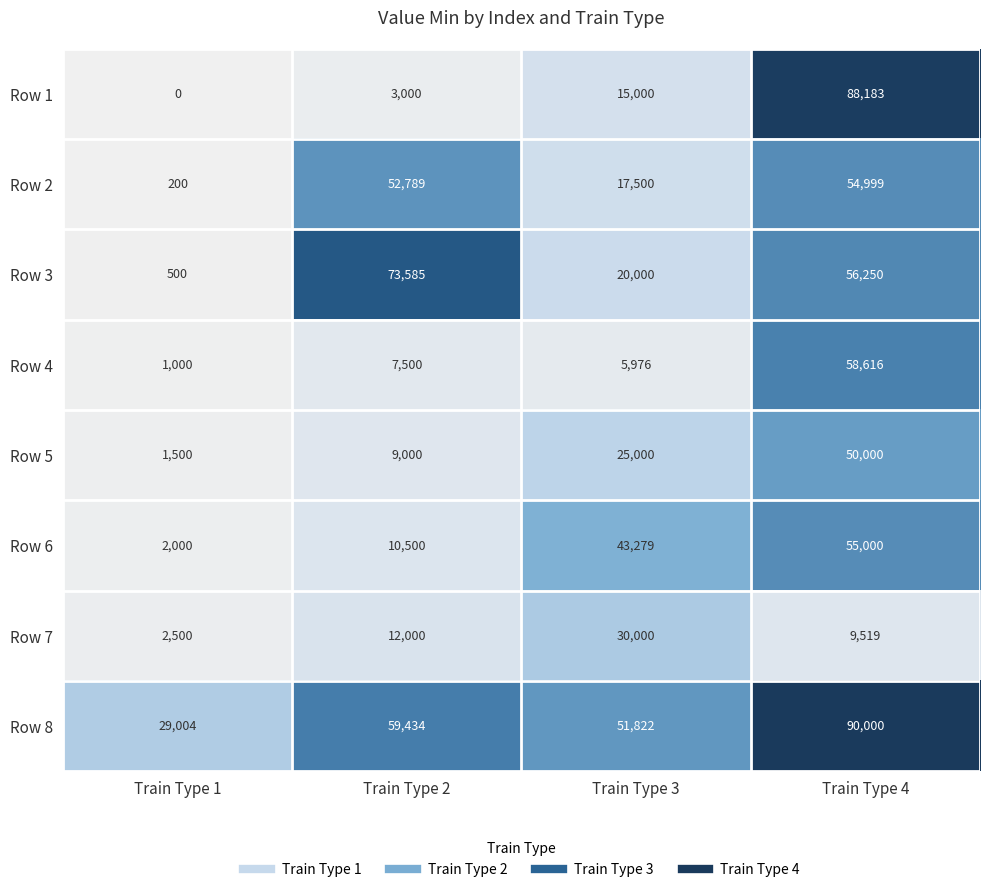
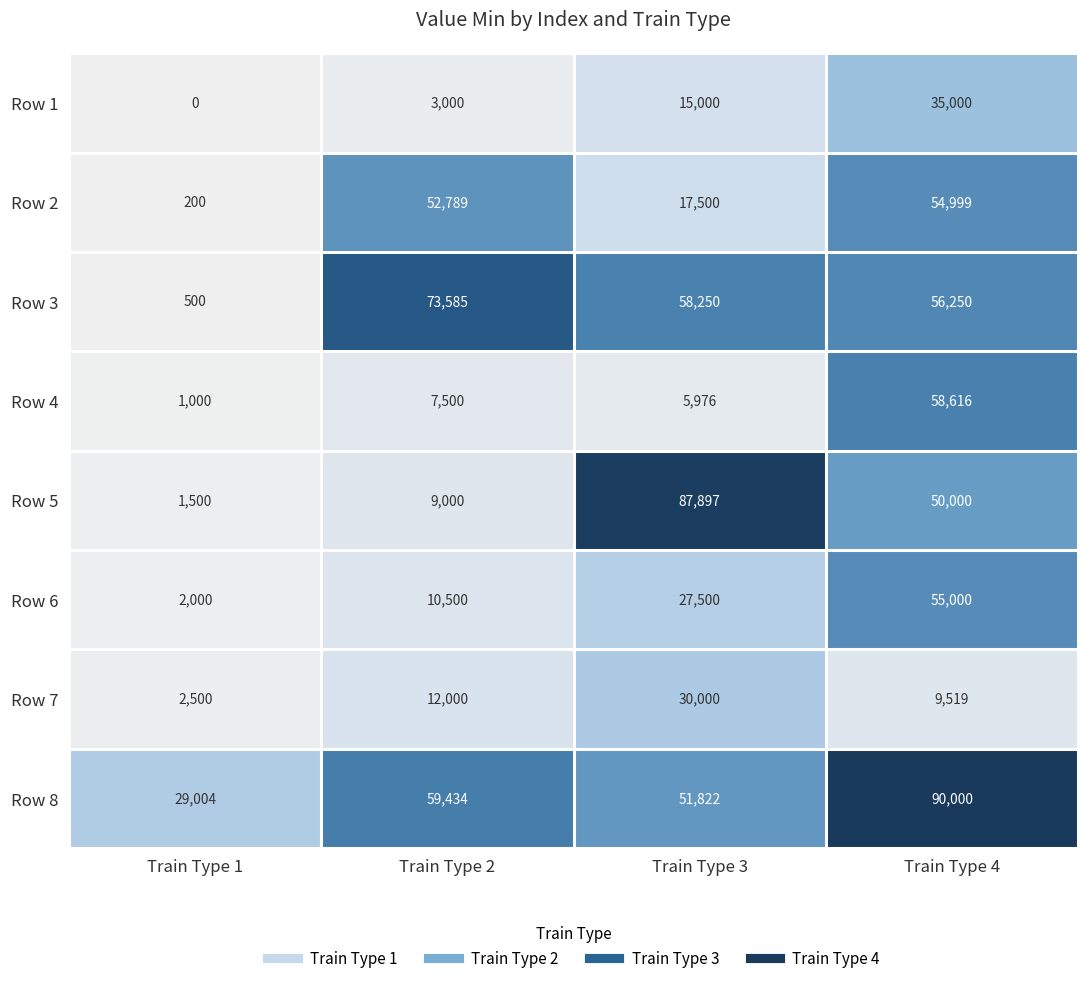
  {
    "Row 1": {
      "Train Type 1": "0",
      "Train Type 2": "3,000",
      "Train Type 3": "15,000",
-     "Train Type 4": "88,183"
+     "Train Type 4": "35,000"
    },
    "Row 2": {
      "Train Type 1": "200",
      "Train Type 2": "52,789",
      "Train Type 3": "17,500",
      "Train Type 4": "54,999"
    },
    "Row 3": {
      "Train Type 1": "500",
      "Train Type 2": "73,585",
-     "Train Type 3": "20,000",
+     "Train Type 3": "58,250",
      "Train Type 4": "56,250"
    },
    "Row 4": {
      "Train Type 1": "1,000",
      "Train Type 2": "7,500",
      "Train Type 3": "5,976",
      "Train Type 4": "58,616"
    },
    "Row 5": {
      "Train Type 1": "1,500",
      "Train Type 2": "9,000",
-     "Train Type 3": "25,000",
+     "Train Type 3": "87,897",
      "Train Type 4": "50,000"
    },
    "Row 6": {
      "Train Type 1": "2,000",
      "Train Type 2": "10,500",
-     "Train Type 3": "43,279",
+     "Train Type 3": "27,500",
      "Train Type 4": "55,000"
    },
    "Row 7": {
      "Train Type 1": "2,500",
      "Train Type 2": "12,000",
      "Train Type 3": "30,000",
      "Train Type 4": "9,519"
    },
    "Row 8": {
      "Train Type 1": "29,004",
      "Train Type 2": "59,434",
      "Train Type 3": "51,822",
      "Train Type 4": "90,000"
    }
  }
